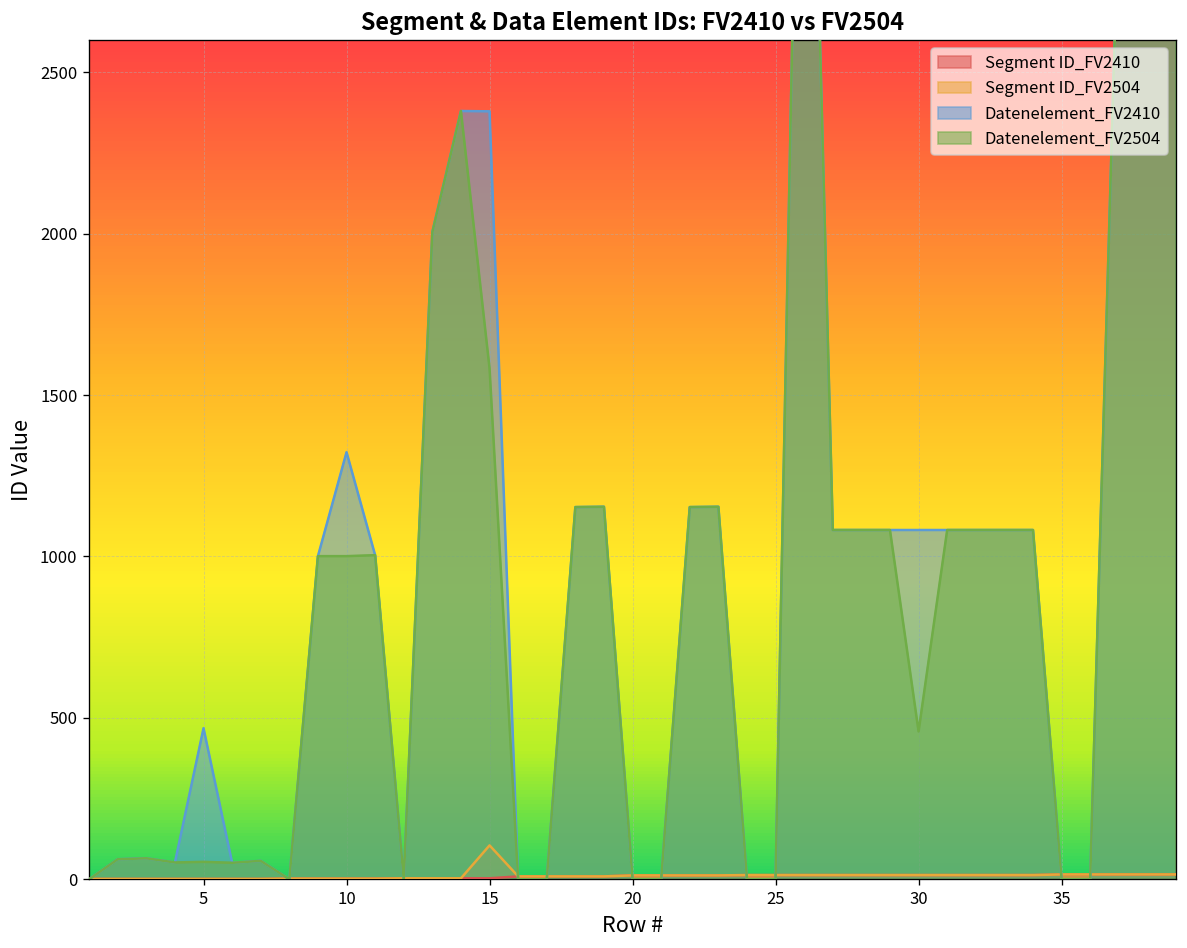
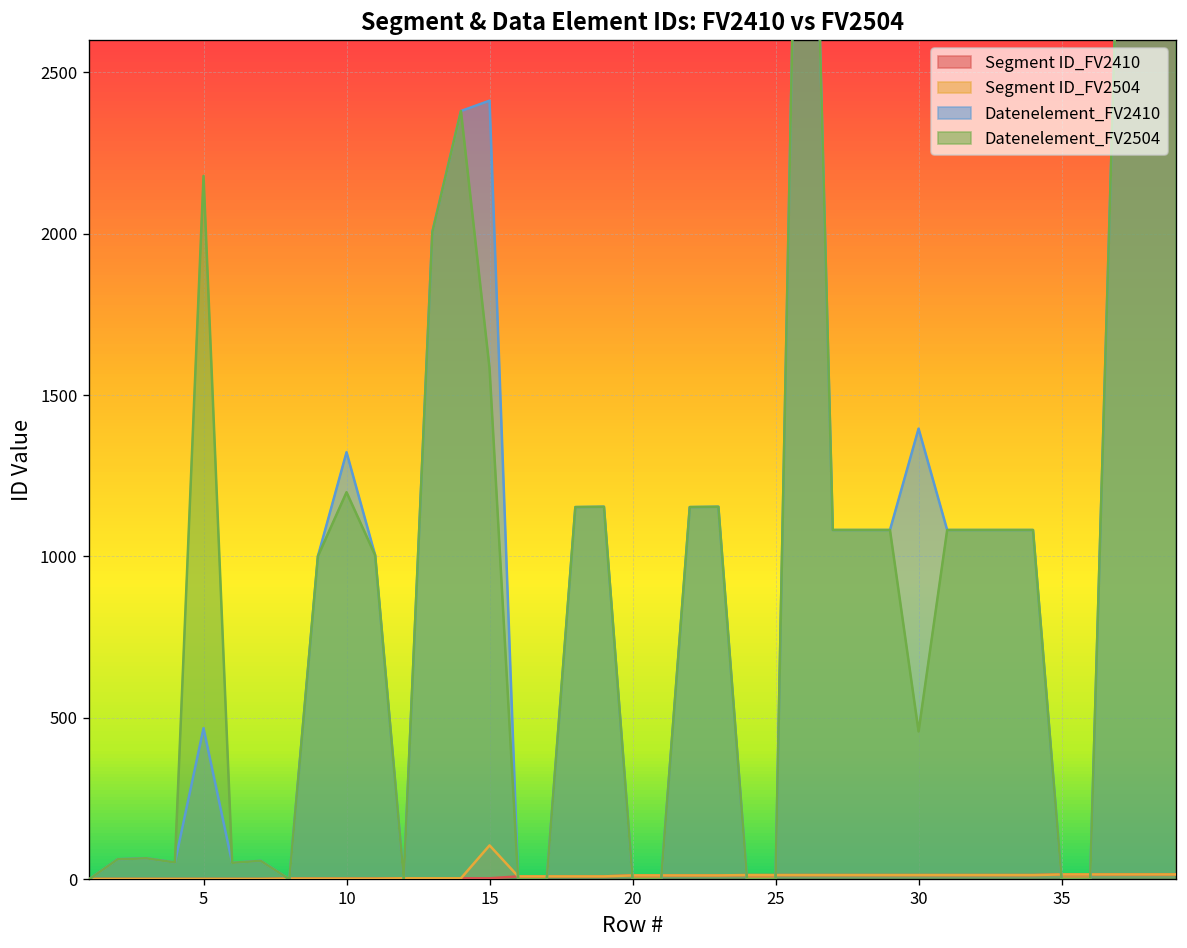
  {
    "Segment ID_FV2410": {
      "15": 0
    },
    "Segment ID_FV2504": {
      "15": 110
    },
    "Datenelement_FV2410": {
      "5": 470,
      "10": 1320,
-     "15": 2380,
-     "30": 1080
+     "15": 2410,
+     "30": 1400
    },
    "Datenelement_FV2504": {
-     "5": 50,
-     "10": 1000,
+     "5": 2180,
+     "10": 1200,
      "15": 1580,
      "30": 460
    }
  }
